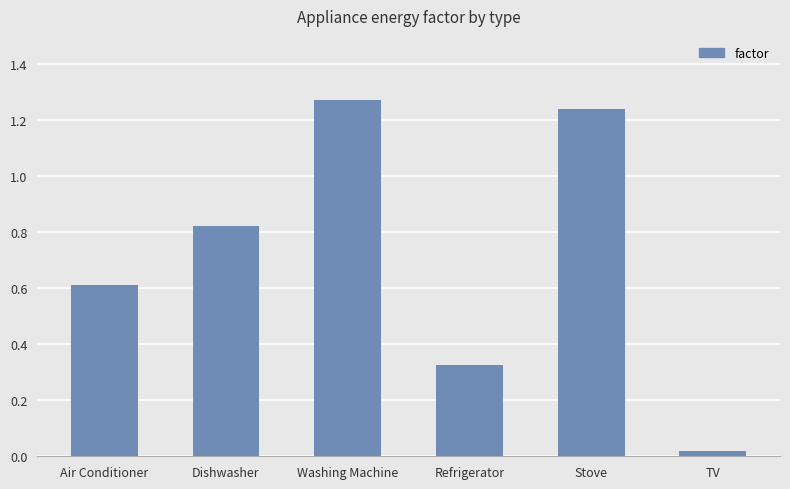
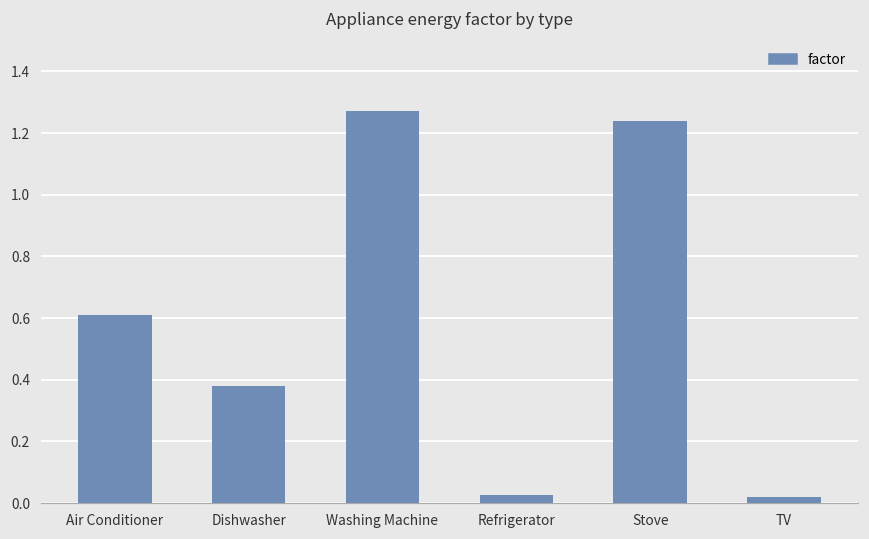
  {
    "Air Conditioner": 0.61,
-   "Dishwasher": 0.82,
+   "Dishwasher": 0.38,
    "Washing Machine": 1.27,
-   "Refrigerator": 0.32,
+   "Refrigerator": 0.03,
    "Stove": 1.24,
    "TV": 0.02
  }
